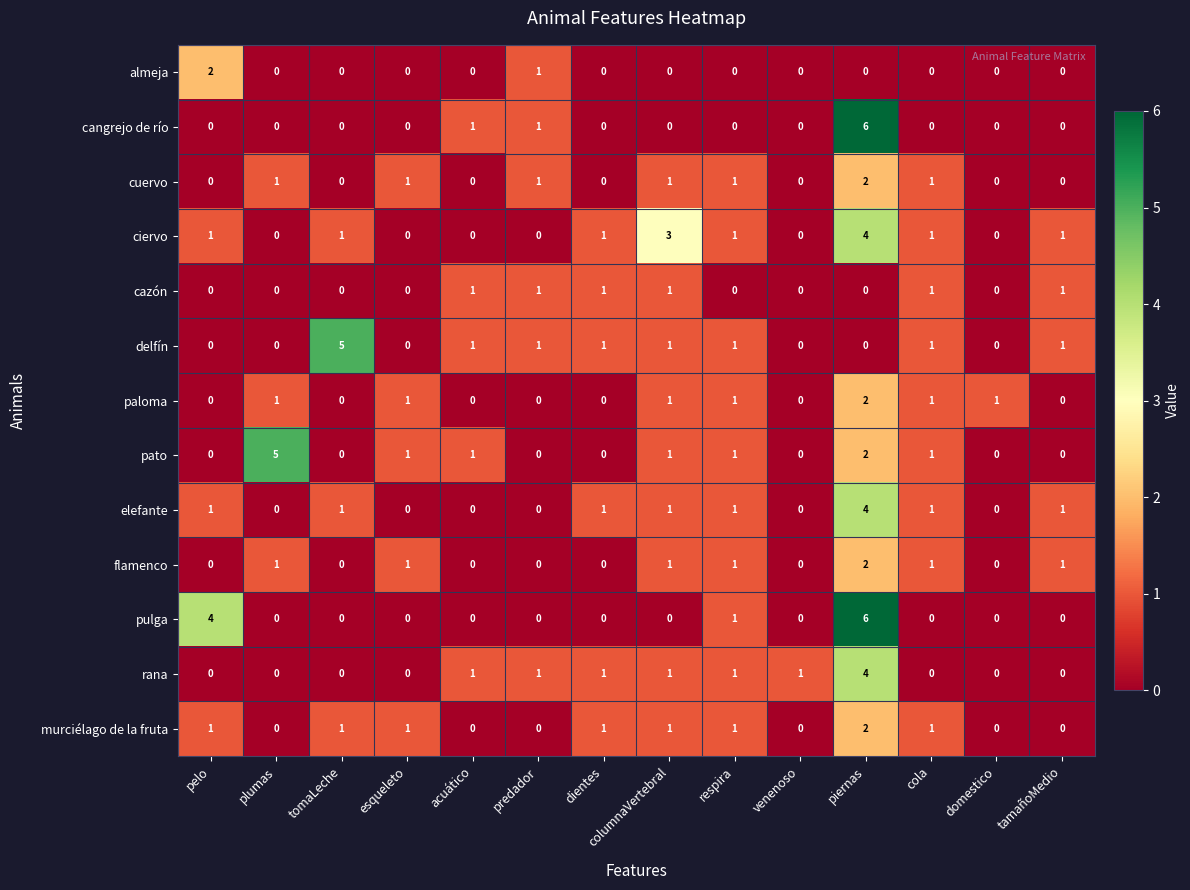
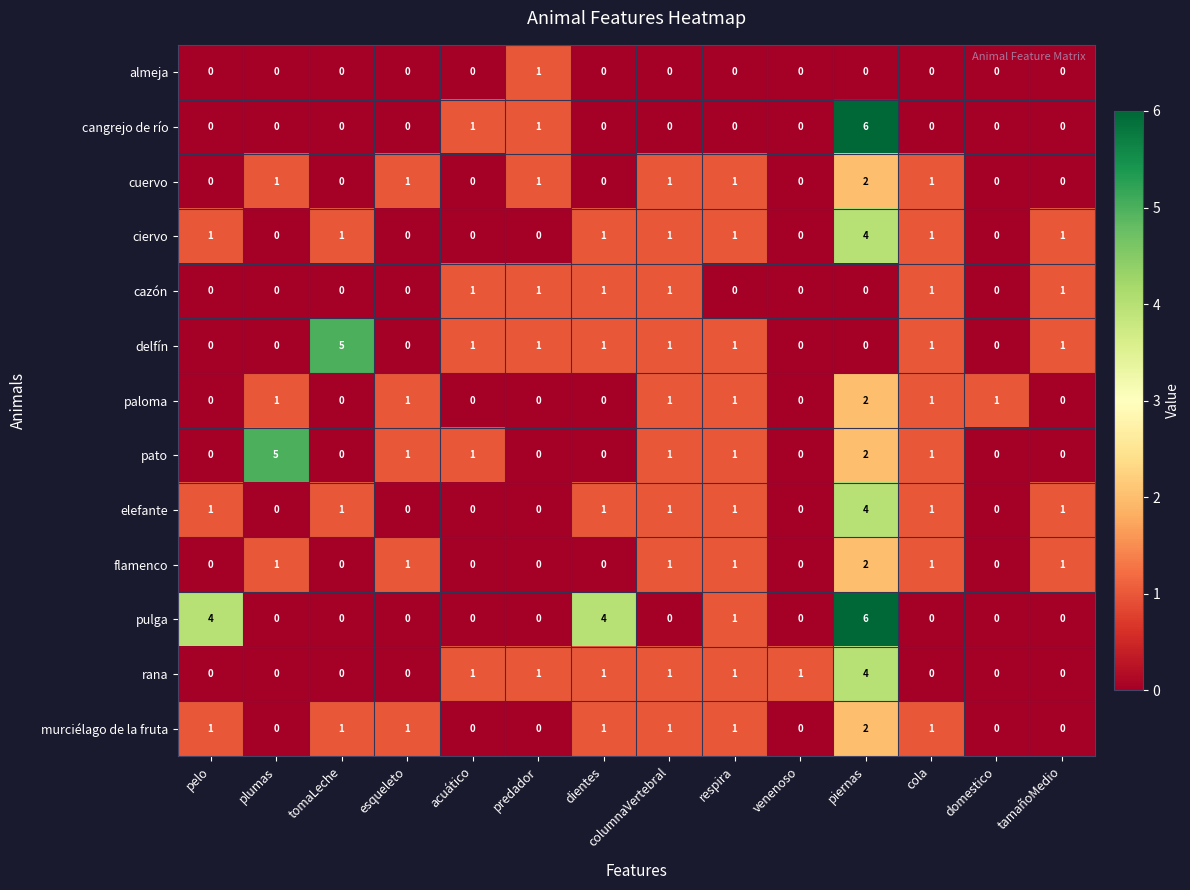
  {
    "almeja": {
-     "pelo": 2,
+     "pelo": 0,
      "plumas": 0,
      "tomaLeche": 0,
      "esqueleto": 0,
      "acuático": 0,
      "predador": 1,
      "dientes": 0,
      "columnaVertebral": 0,
      "respira": 0,
      "venenoso": 0,
      "piernas": 0,
      "cola": 0,
      "tamañoMedio": 0
    },
    "cangrejo de río": {
      "pelo": 0,
      "plumas": 0,
      "tomaLeche": 0,
      "esqueleto": 0,
      "acuático": 1,
      "predador": 1,
      "dientes": 0,
      "columnaVertebral": 0,
      "respira": 0,
      "venenoso": 0,
      "piernas": 6,
      "cola": 0,
      "domestico": 0,
      "tamañoMedio": 0
    },
    "cuervo": {
      "pelo": 0,
      "plumas": 1,
      "tomaLeche": 0,
      "esqueleto": 1,
      "acuático": 0,
      "predador": 1,
      "dientes": 0,
      "columnaVertebral": 1,
      "respira": 1,
      "venenoso": 0,
      "piernas": 2,
      "cola": 1,
      "domestico": 0,
      "tamañoMedio": 0
    },
    "ciervo": {
      "pelo": 1,
      "plumas": 0,
      "tomaLeche": 1,
      "esqueleto": 0,
      "acuático": 0,
      "predador": 0,
      "dientes": 1,
-     "columnaVertebral": 3,
+     "columnaVertebral": 1,
      "respira": 1,
      "venenoso": 0,
      "piernas": 4,
      "cola": 1,
      "domestico": 0,
      "tamañoMedio": 1
    },
    "cazón": {
      "pelo": 0,
      "plumas": 0,
      "tomaLeche": 0,
      "esqueleto": 0,
      "acuático": 1,
      "predador": 1,
      "dientes": 1,
      "columnaVertebral": 1,
      "respira": 0,
      "venenoso": 0,
      "piernas": 0,
      "cola": 1,
      "domestico": 0,
      "tamañoMedio": 1
    },
    "delfín": {
      "pelo": 0,
      "plumas": 0,
      "tomaLeche": 5,
      "esqueleto": 0,
      "acuático": 1,
      "predador": 1,
      "dientes": 1,
      "columnaVertebral": 1,
      "respira": 1,
      "venenoso": 0,
      "piernas": 0,
      "cola": 1,
      "domestico": 0,
      "tamañoMedio": 1
    },
    "paloma": {
      "pelo": 0,
      "plumas": 1,
      "tomaLeche": 0,
      "esqueleto": 1,
      "acuático": 0,
      "predador": 0,
      "dientes": 0,
      "columnaVertebral": 1,
      "respira": 1,
      "venenoso": 0,
      "piernas": 2,
      "cola": 1,
      "domestico": 1,
      "tamañoMedio": 0
    },
    "pato": {
      "pelo": 0,
      "plumas": 5,
      "tomaLeche": 0,
      "esqueleto": 1,
      "acuático": 1,
      "predador": 0,
      "dientes": 0,
      "columnaVertebral": 1,
      "respira": 1,
      "venenoso": 0,
      "piernas": 2,
      "cola": 1,
      "domestico": 0,
      "tamañoMedio": 0
    },
    "elefante": {
      "pelo": 1,
      "plumas": 0,
      "tomaLeche": 1,
      "esqueleto": 0,
      "acuático": 0,
      "predador": 0,
      "dientes": 1,
      "columnaVertebral": 1,
      "respira": 1,
      "venenoso": 0,
      "piernas": 4,
      "cola": 1,
      "domestico": 0,
      "tamañoMedio": 1
    },
    "flamenco": {
      "pelo": 0,
      "plumas": 1,
      "tomaLeche": 0,
      "esqueleto": 1,
      "acuático": 0,
      "predador": 0,
      "dientes": 0,
      "columnaVertebral": 1,
      "respira": 1,
      "venenoso": 0,
      "piernas": 2,
      "cola": 1,
      "domestico": 0,
      "tamañoMedio": 1
    },
    "pulga": {
      "pelo": 4,
      "plumas": 0,
      "tomaLeche": 0,
      "esqueleto": 0,
      "acuático": 0,
      "predador": 0,
-     "dientes": 0,
+     "dientes": 4,
      "columnaVertebral": 0,
      "respira": 1,
      "venenoso": 0,
      "piernas": 6,
      "cola": 0,
      "domestico": 0,
      "tamañoMedio": 0
    },
    "rana": {
      "pelo": 0,
      "plumas": 0,
      "tomaLeche": 0,
      "esqueleto": 0,
      "acuático": 1,
      "predador": 1,
      "dientes": 1,
      "columnaVertebral": 1,
      "respira": 1,
      "venenoso": 1,
      "piernas": 4,
      "cola": 0,
      "domestico": 0,
      "tamañoMedio": 0
    },
    "murciélago de la fruta": {
      "pelo": 1,
      "plumas": 0,
      "tomaLeche": 1,
      "esqueleto": 1,
      "acuático": 0,
      "predador": 0,
      "dientes": 1,
      "columnaVertebral": 1,
      "respira": 1,
      "venenoso": 0,
      "piernas": 2,
      "cola": 1,
      "domestico": 0,
      "tamañoMedio": 0
    }
  }
